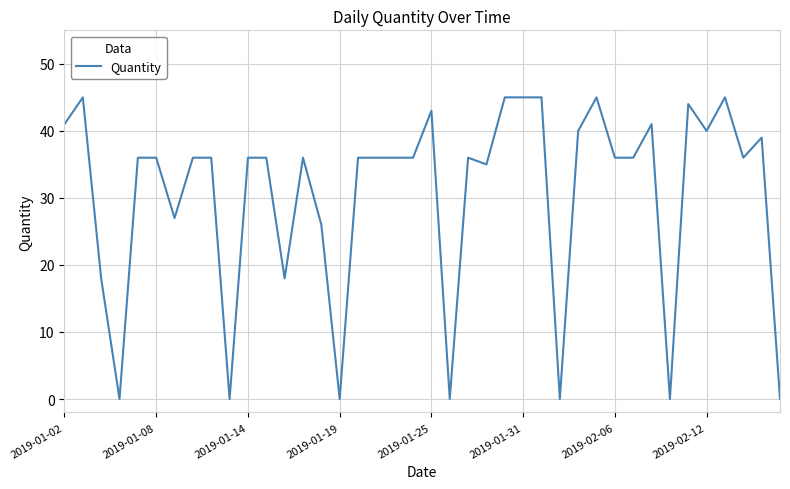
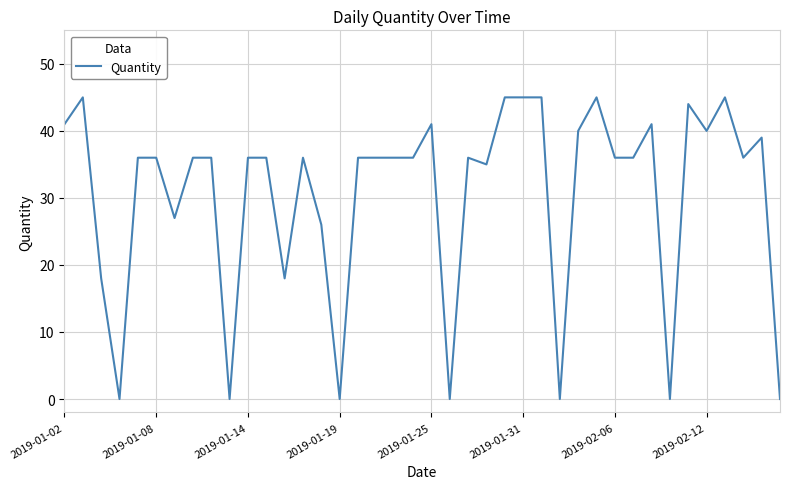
  {
    "2019-01-02": 41,
    "2019-01-08": 36,
    "2019-01-14": 36,
    "2019-01-19": 0,
-   "2019-01-25": 43,
+   "2019-01-25": 41,
    "2019-01-31": 45,
    "2019-02-06": 36,
    "2019-02-12": 40
  }
